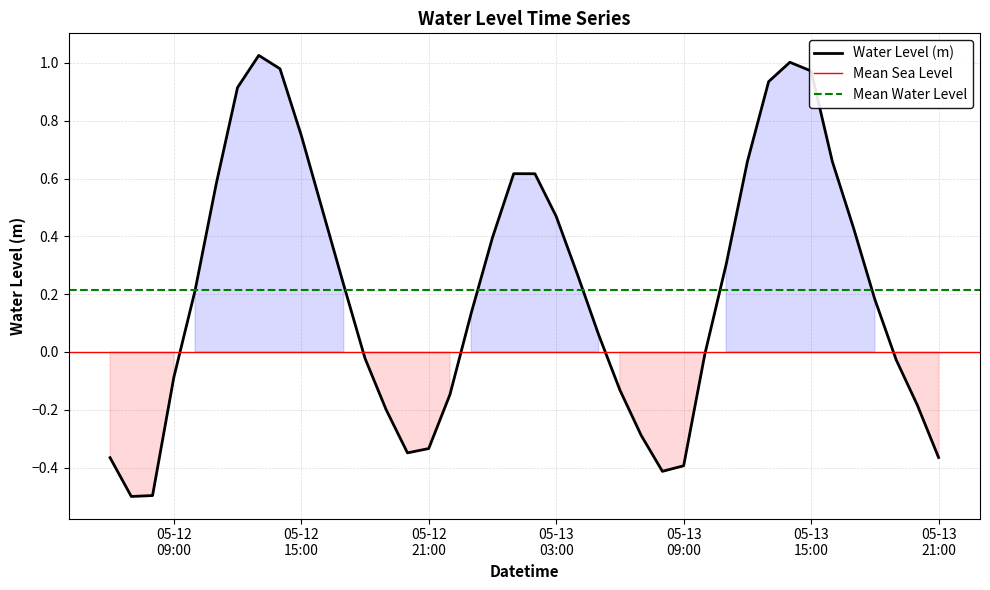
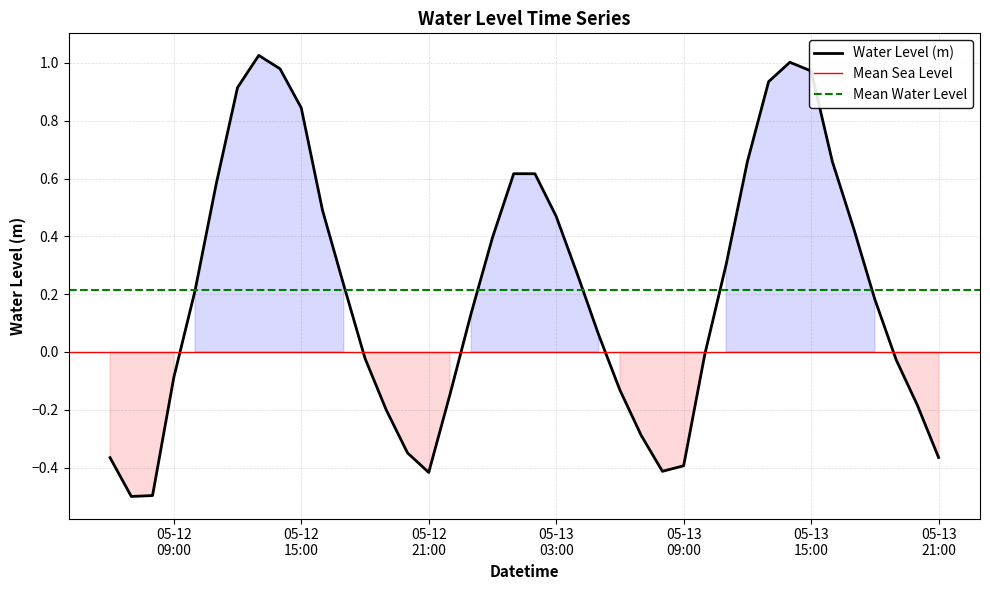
  {
    "05-12 09:00": -0.09,
-   "05-12 15:00": 0.75,
-   "05-12 21:00": -0.33,
+   "05-12 15:00": 0.84,
+   "05-12 21:00": -0.42,
    "05-13 03:00": 0.47,
    "05-13 09:00": -0.39,
    "05-13 21:00": -0.37
  }
